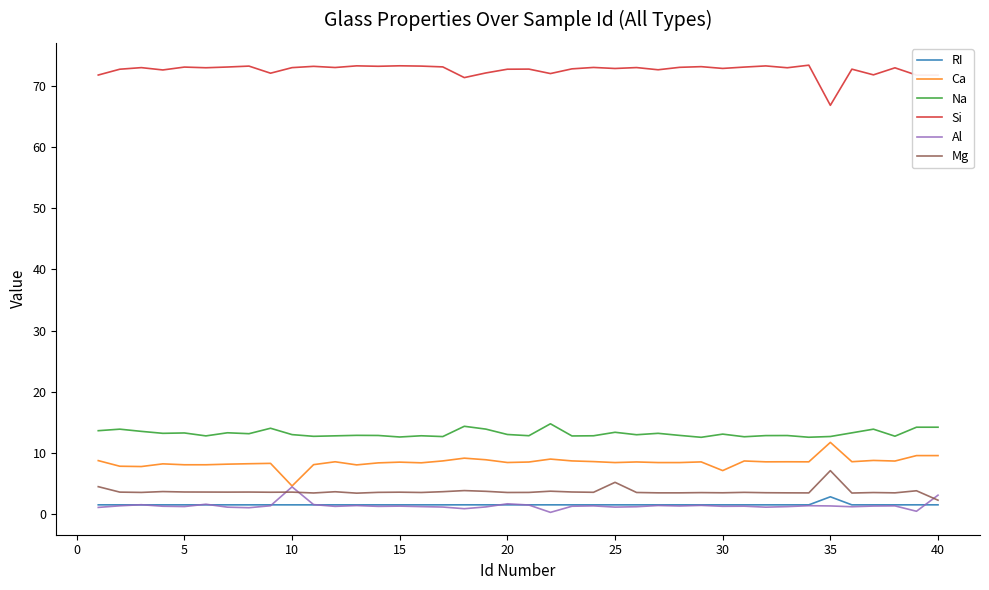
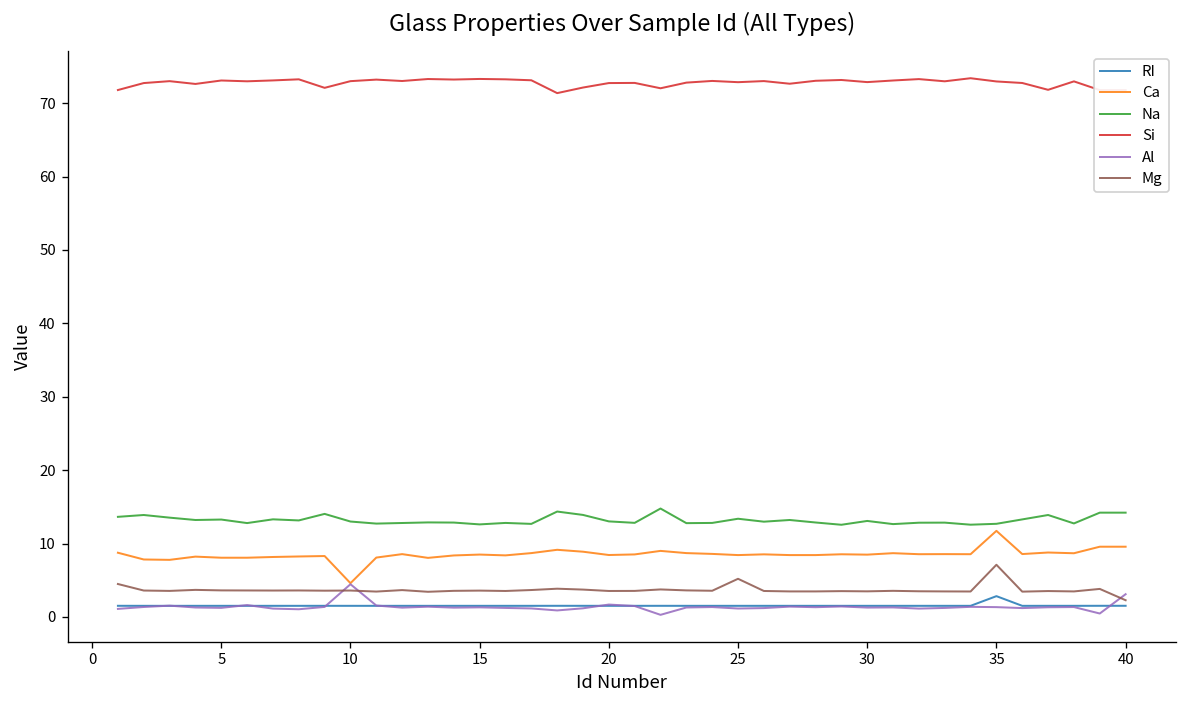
  {
    "RI": {
      "10": 2,
      "35": 3,
      "40": 2
    },
    "Ca": {
      "5": 8,
      "15": 9,
      "20": 8,
      "25": 8,
-     "30": 7,
+     "30": 8,
      "35": 12,
      "40": 10
    },
    "Na": {
      "5": 13,
      "10": 13,
      "15": 13,
      "20": 13,
      "25": 13,
      "30": 13,
      "35": 13,
      "40": 14
    },
    "Si": {
      "5": 73,
      "10": 73,
      "15": 73,
      "20": 73,
      "25": 73,
      "30": 73,
-     "35": 67
+     "35": 73
    },
    "Al": {
      "35": 1,
      "40": 3
    },
    "Mg": {
      "5": 4,
      "10": 4,
      "15": 4,
      "20": 4,
      "25": 5,
      "30": 3,
      "35": 7,
      "40": 2
    }
  }
